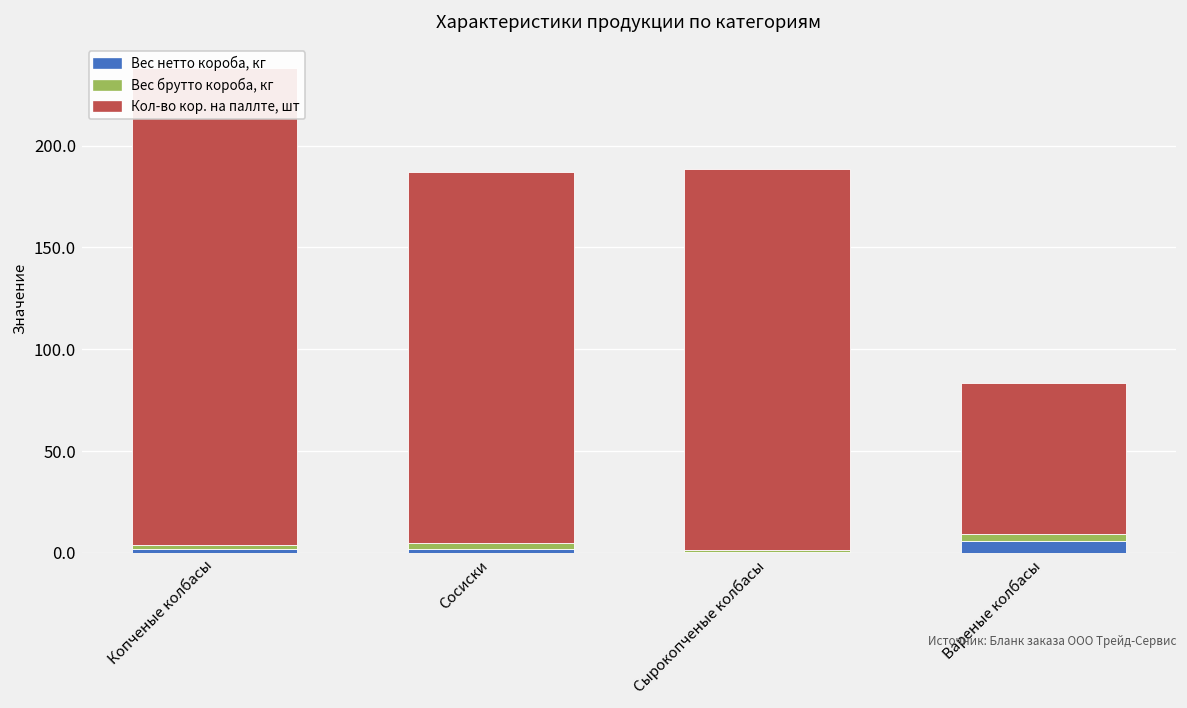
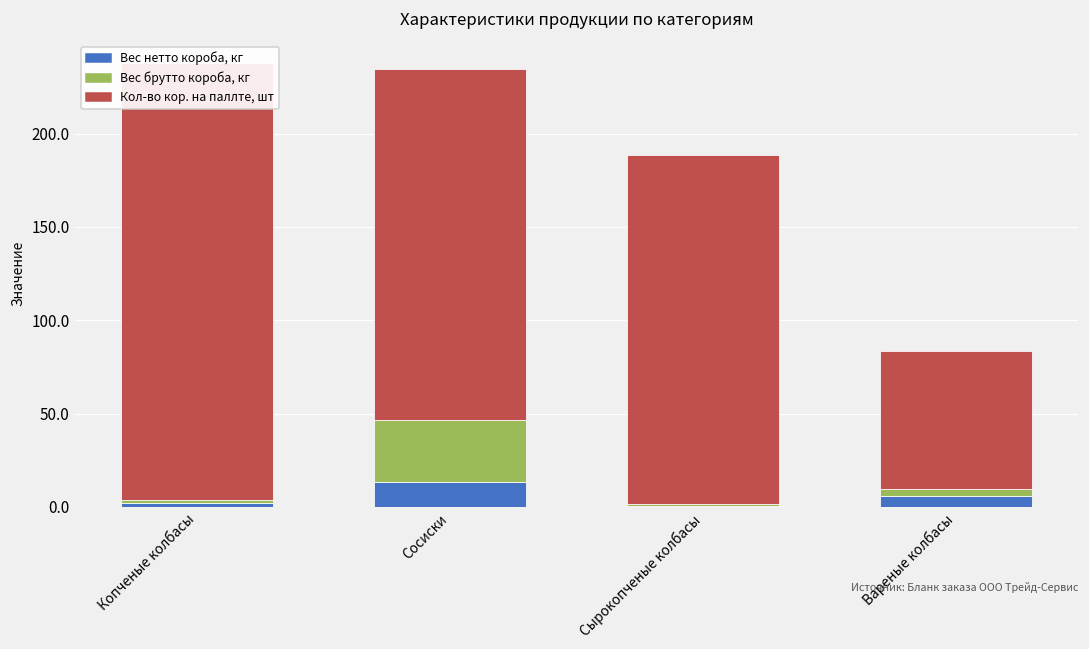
  {
    "Вес нетто короба, кг": {
      "Копченые колбасы": 2,
-     "Сосиски": 2,
+     "Сосиски": 14,
      "Вареные колбасы": 6
    },
    "Вес брутто короба, кг": {
      "Копченые колбасы": 2,
-     "Сосиски": 3,
+     "Сосиски": 33,
      "Вареные колбасы": 4
    },
    "Кол-во кор. на паллте, шт": {
-     "Сосиски": 182,
+     "Сосиски": 188,
      "Сырокопченые колбасы": 187,
      "Вареные колбасы": 74
    }
  }
